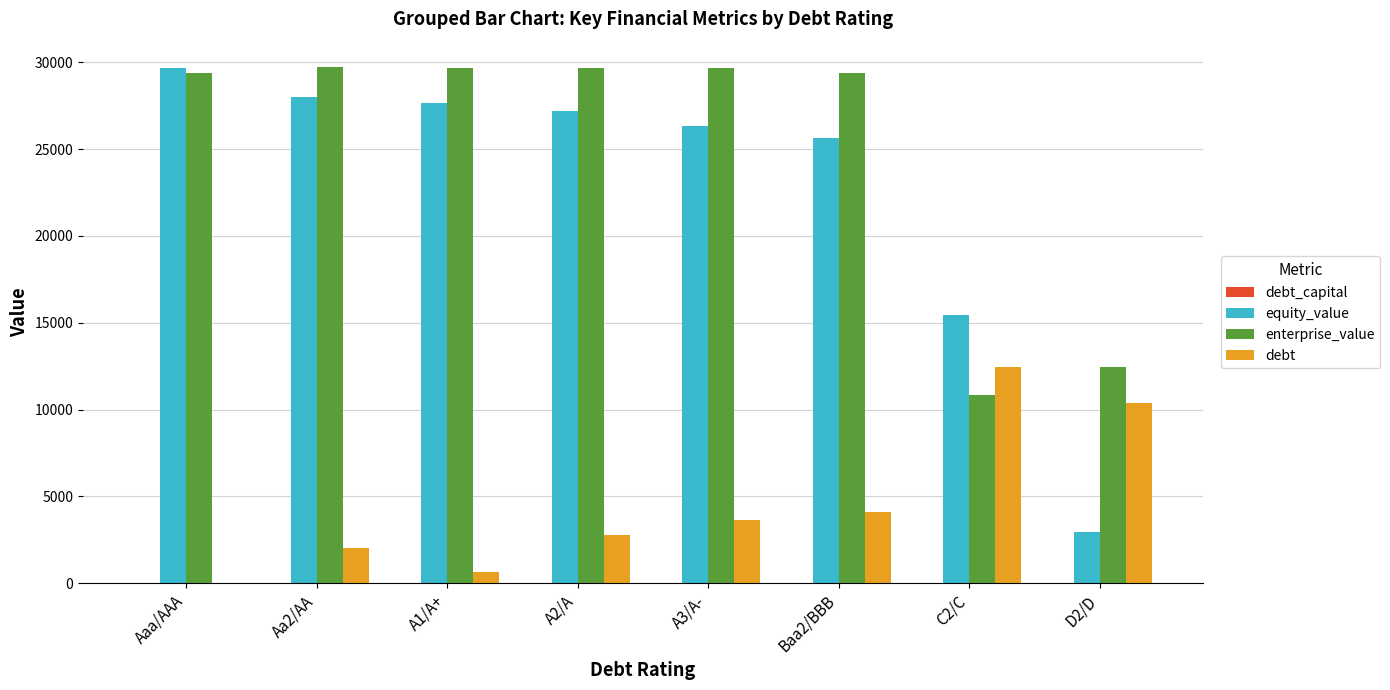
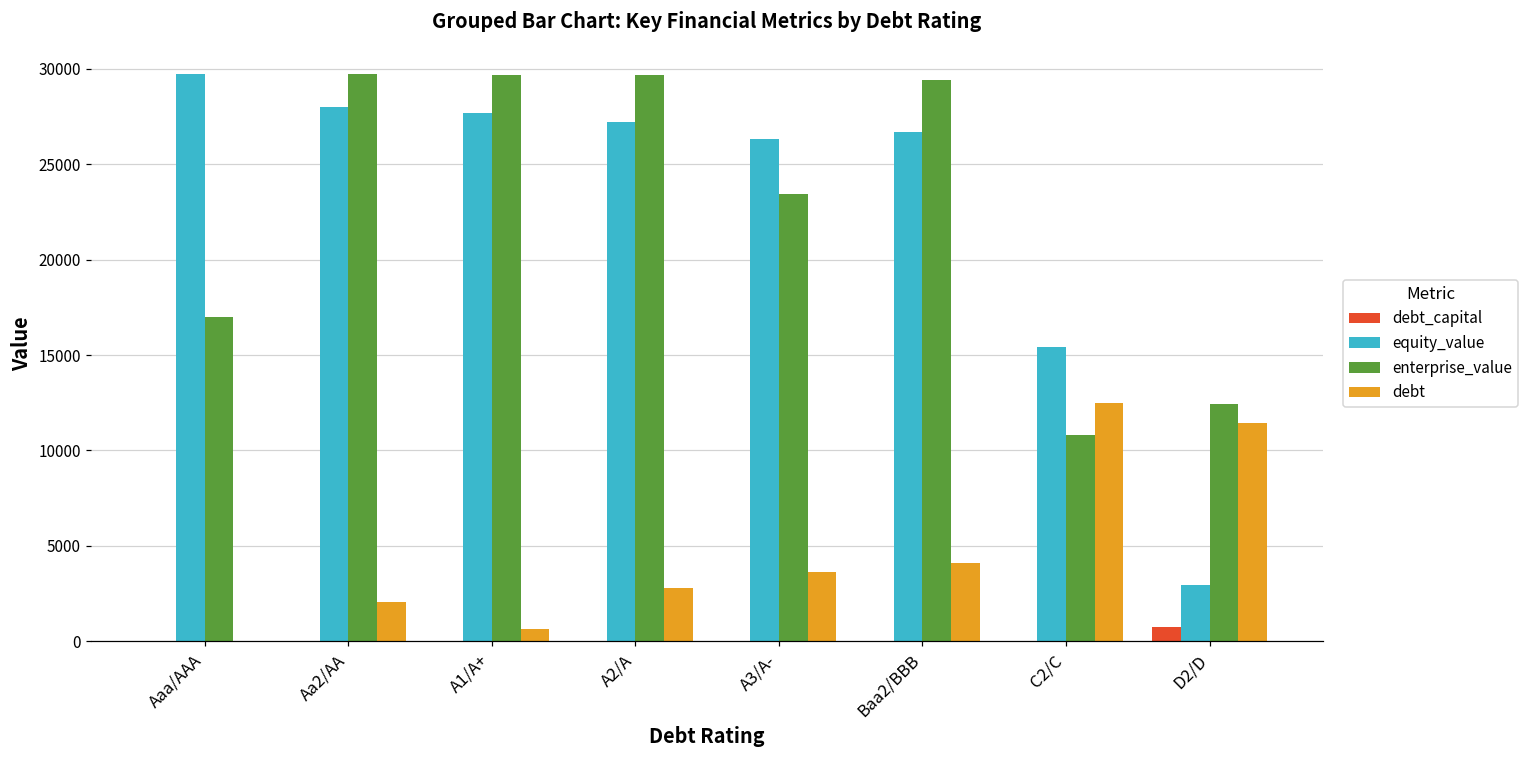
  {
    "debt_capital": {
      "Aaa/AAA": 0,
-     "D2/D": 0
+     "D2/D": 700
    },
    "equity_value": {
      "Aaa/AAA": 29700,
      "Aa2/AA": 28000,
      "A1/A+": 27700,
      "A2/A": 27200,
      "A3/A-": 26300,
-     "Baa2/BBB": 25700,
+     "Baa2/BBB": 26700,
      "C2/C": 15400,
      "D2/D": 2900
    },
    "enterprise_value": {
-     "Aaa/AAA": 29400,
+     "Aaa/AAA": 17000,
      "Aa2/AA": 29700,
      "A1/A+": 29700,
      "A2/A": 29700,
-     "A3/A-": 29700,
+     "A3/A-": 23400,
      "Baa2/BBB": 29400,
      "C2/C": 10800,
      "D2/D": 12500
    },
    "debt": {
      "Aaa/AAA": 0,
      "Aa2/AA": 2000,
      "A1/A+": 600,
      "A2/A": 2800,
      "A3/A-": 3600,
      "Baa2/BBB": 4100,
      "C2/C": 12500,
-     "D2/D": 10400
+     "D2/D": 11400
    }
  }
